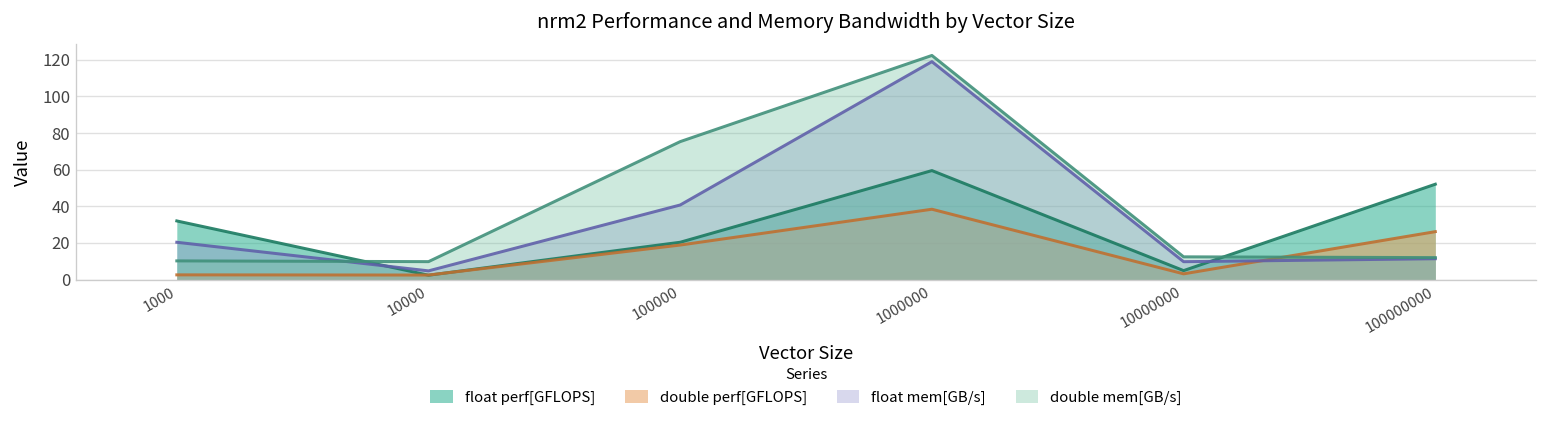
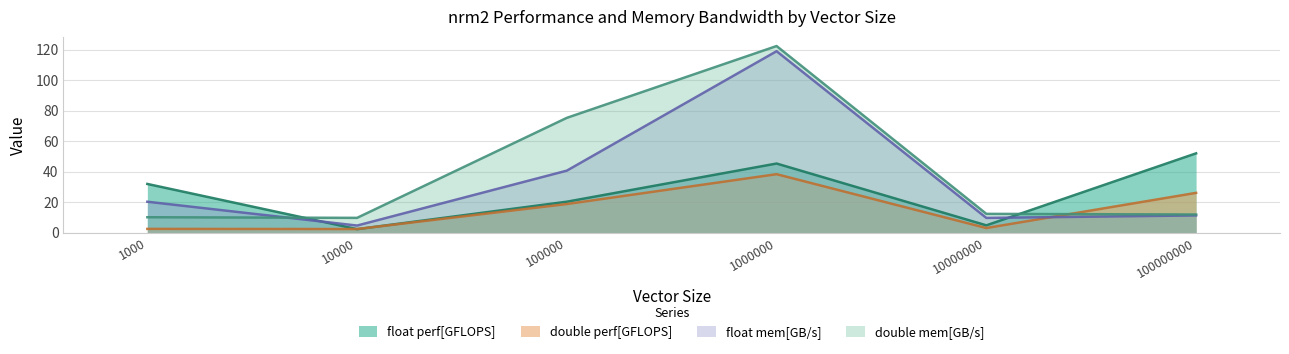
  {
    "float perf[GFLOPS]": {
      "1000": 32,
-     "1000000": 60,
+     "1000000": 45,
      "10000000": 5,
      "100000000": 52
    },
    "double perf[GFLOPS]": {
      "1000": 3,
      "1000000": 38,
      "10000000": 3,
      "100000000": 26
    }
  }
